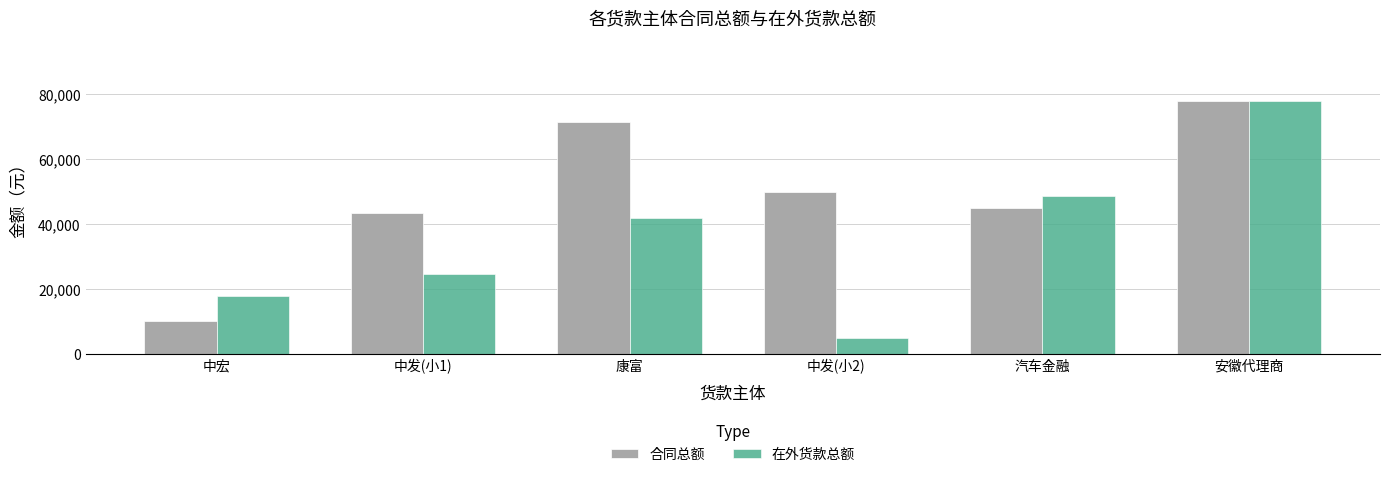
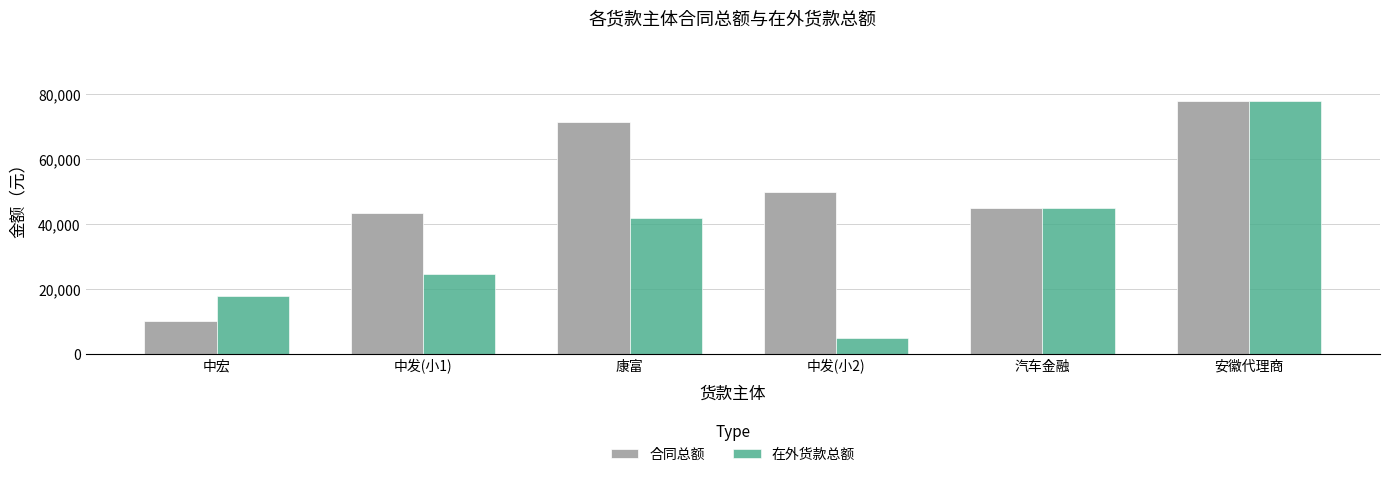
  {
    "合同总额": {
      "中宏": "10,000",
      "中发(小1)": "43,000",
      "康富": "71,000",
      "中发(小2)": "50,000",
      "汽车金融": "45,000",
      "安徽代理商": "78,000"
    },
    "在外货款总额": {
      "中宏": "18,000",
      "中发(小1)": "25,000",
      "康富": "42,000",
      "中发(小2)": "5,000",
-     "汽车金融": "49,000",
+     "汽车金融": "45,000",
      "安徽代理商": "78,000"
    }
  }
